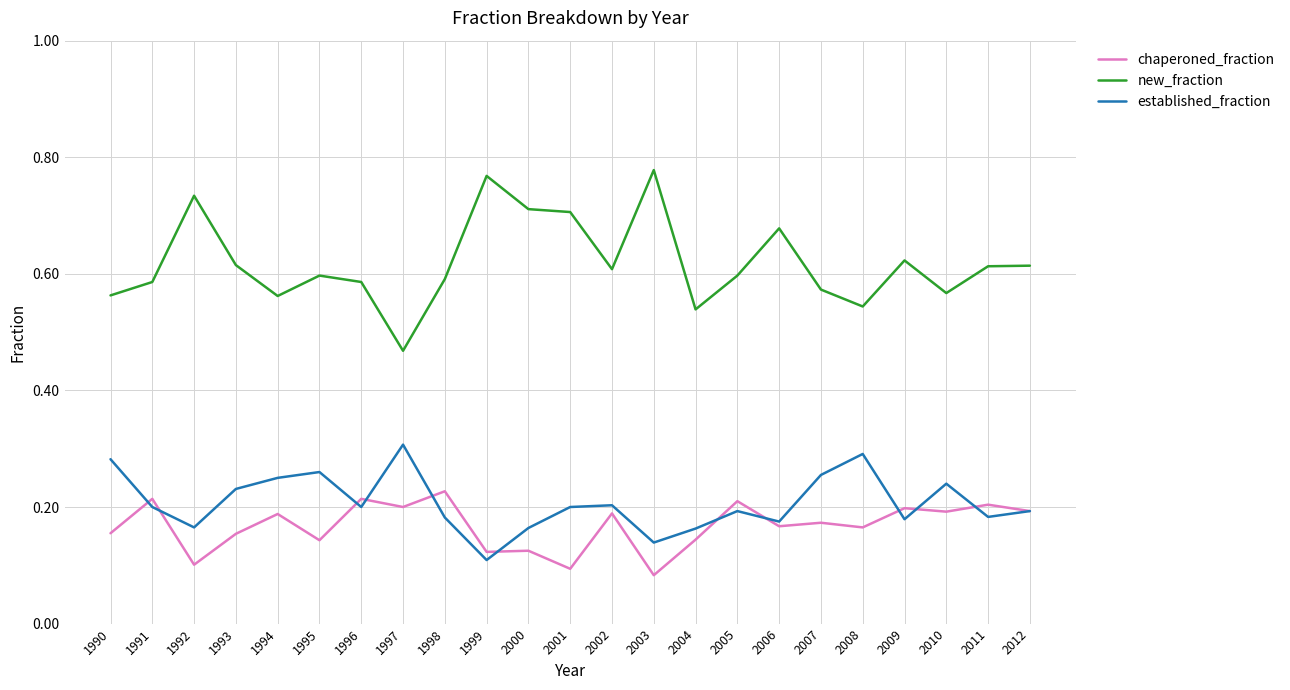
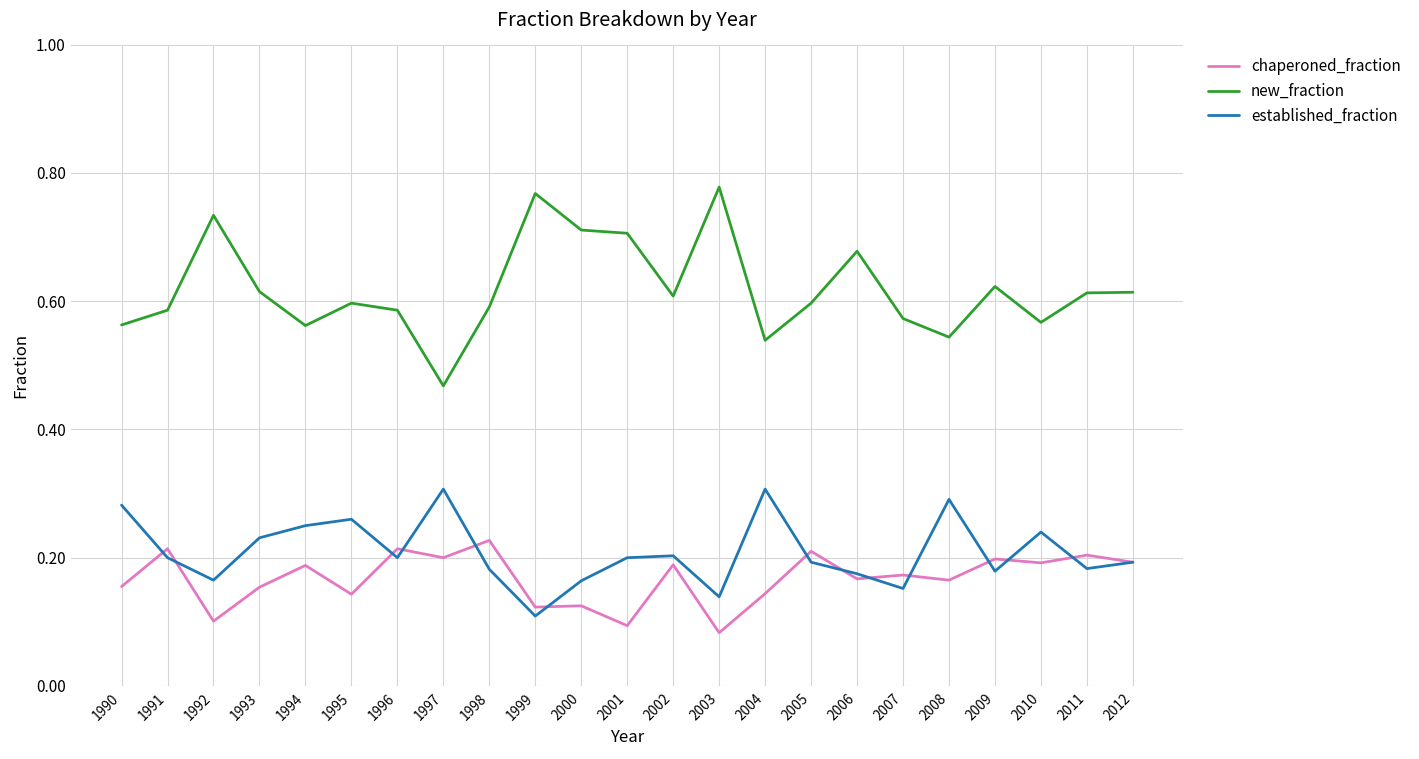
  {
    "chaperoned_fraction": {
      "1990": 0.16,
      "1991": 0.21,
      "1992": 0.10,
      "1993": 0.15,
      "1994": 0.19,
      "1995": 0.14,
      "1996": 0.21,
      "1997": 0.20,
      "1998": 0.23,
      "1999": 0.12,
      "2000": 0.13,
      "2001": 0.09,
      "2002": 0.19,
      "2003": 0.08,
      "2004": 0.14,
      "2005": 0.21,
      "2006": 0.17,
      "2007": 0.17,
      "2008": 0.17,
      "2009": 0.20,
      "2010": 0.19,
      "2011": 0.20
    },
    "new_fraction": {
      "1990": 0.56,
      "1991": 0.59,
      "1992": 0.73,
      "1993": 0.62,
      "1994": 0.56,
      "1995": 0.60,
      "1996": 0.59,
      "1997": 0.47,
      "1998": 0.59,
      "1999": 0.77,
      "2000": 0.71,
      "2001": 0.71,
      "2002": 0.61,
      "2003": 0.78,
      "2004": 0.54,
      "2005": 0.60,
      "2006": 0.68,
      "2007": 0.57,
      "2008": 0.54,
      "2009": 0.62,
      "2010": 0.57,
      "2011": 0.61,
      "2012": 0.61
    },
    "established_fraction": {
      "1990": 0.28,
      "1991": 0.20,
      "1992": 0.17,
      "1993": 0.23,
      "1994": 0.25,
      "1995": 0.26,
      "1996": 0.20,
      "1997": 0.31,
      "1998": 0.18,
      "1999": 0.11,
      "2000": 0.16,
      "2001": 0.20,
      "2002": 0.20,
      "2003": 0.14,
-     "2004": 0.16,
+     "2004": 0.31,
      "2005": 0.19,
      "2006": 0.18,
-     "2007": 0.26,
+     "2007": 0.15,
      "2008": 0.29,
      "2009": 0.18,
      "2010": 0.24,
      "2011": 0.18
    }
  }
